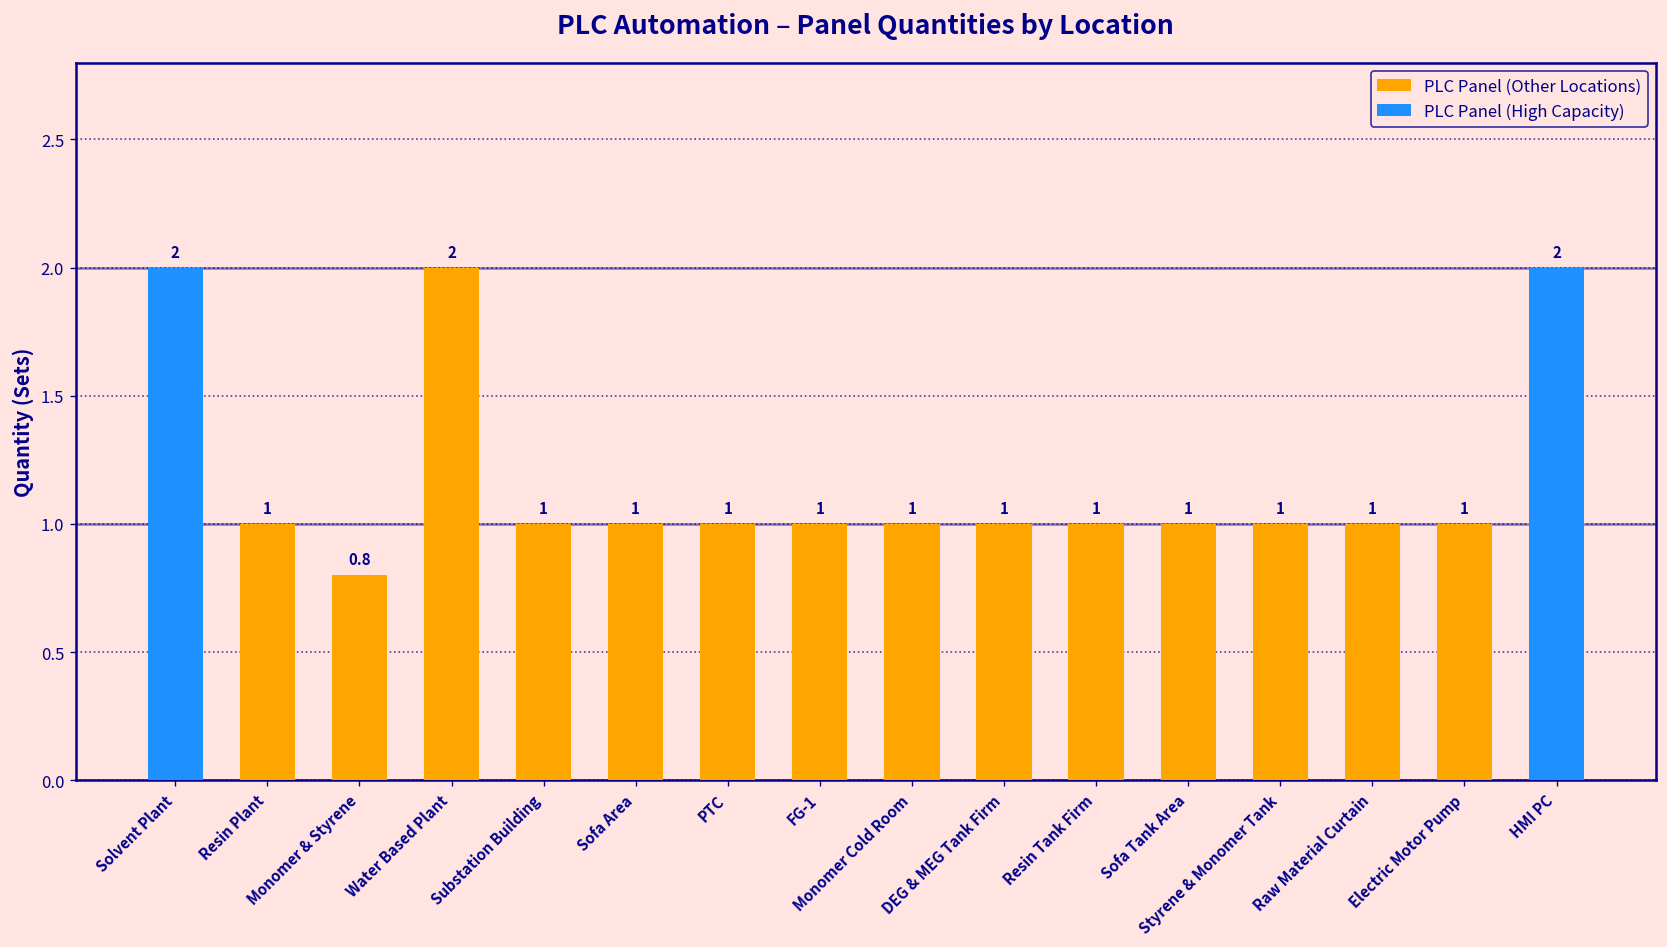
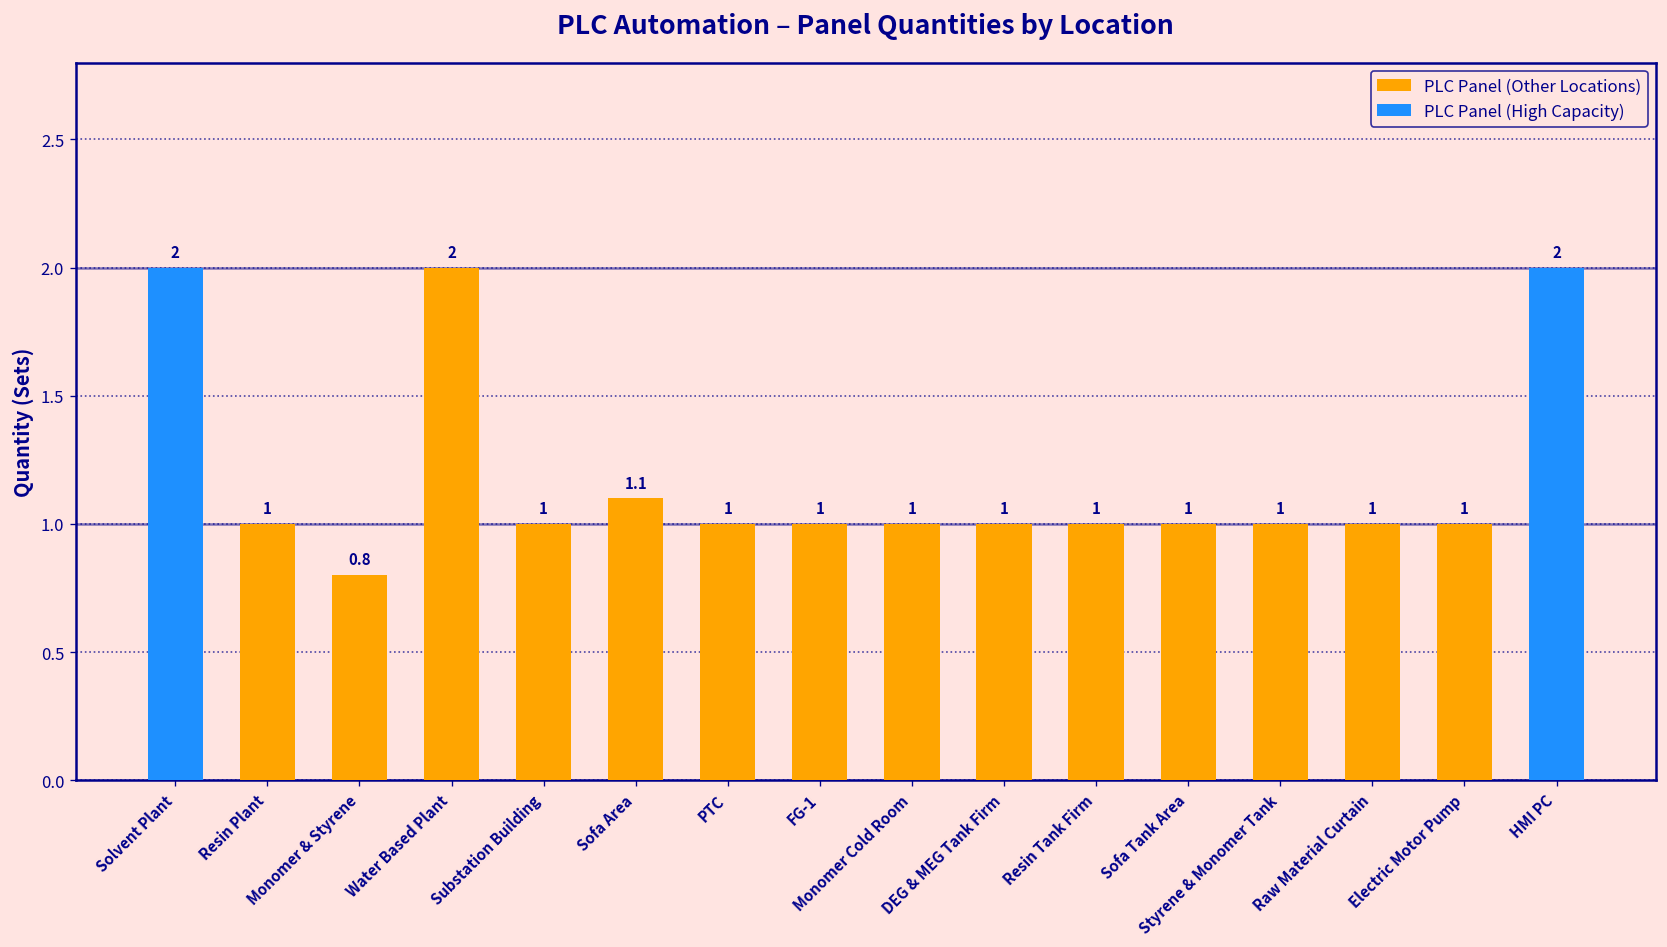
  {
    "PLC Panel (Other Locations)": {
      "Resin Plant": 1,
      "Monomer & Styrene": 0.8,
      "Water Based Plant": 2,
      "Substation Building": 1,
-     "Sofa Area": 1,
+     "Sofa Area": 1.1,
      "PTC": 1,
      "FG-1": 1,
      "Monomer Cold Room": 1,
      "DEG & MEG Tank Firm": 1,
      "Resin Tank Firm": 1,
      "Sofa Tank Area": 1,
      "Styrene & Monomer Tank": 1,
      "Raw Material Curtain": 1,
      "Electric Motor Pump": 1
    },
    "PLC Panel (High Capacity)": {
      "Solvent Plant": 2,
      "HMI PC": 2
    }
  }
